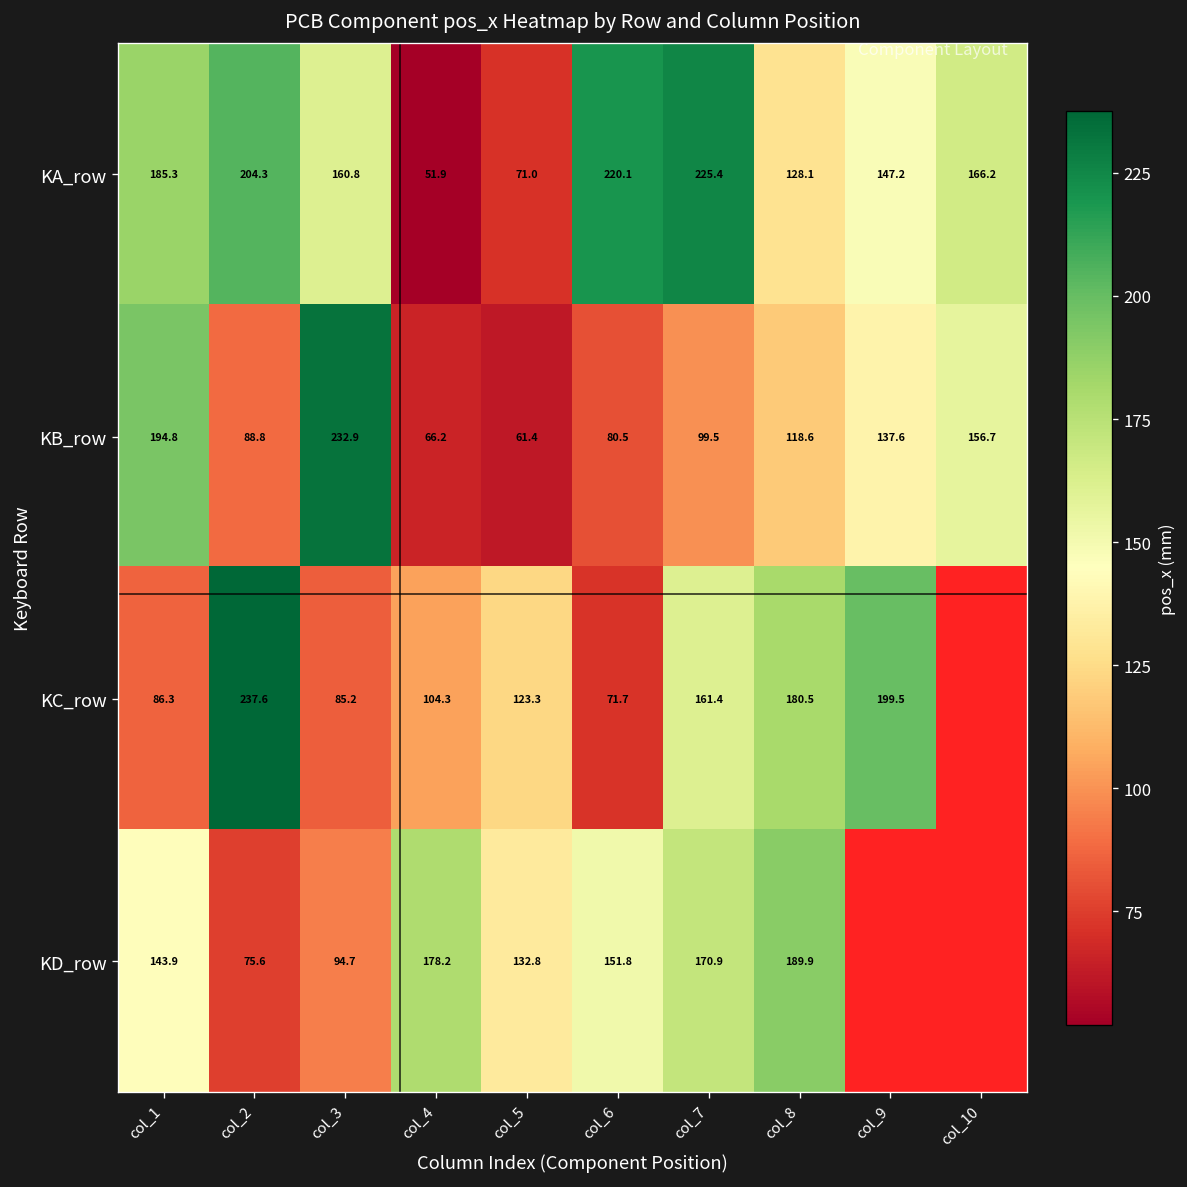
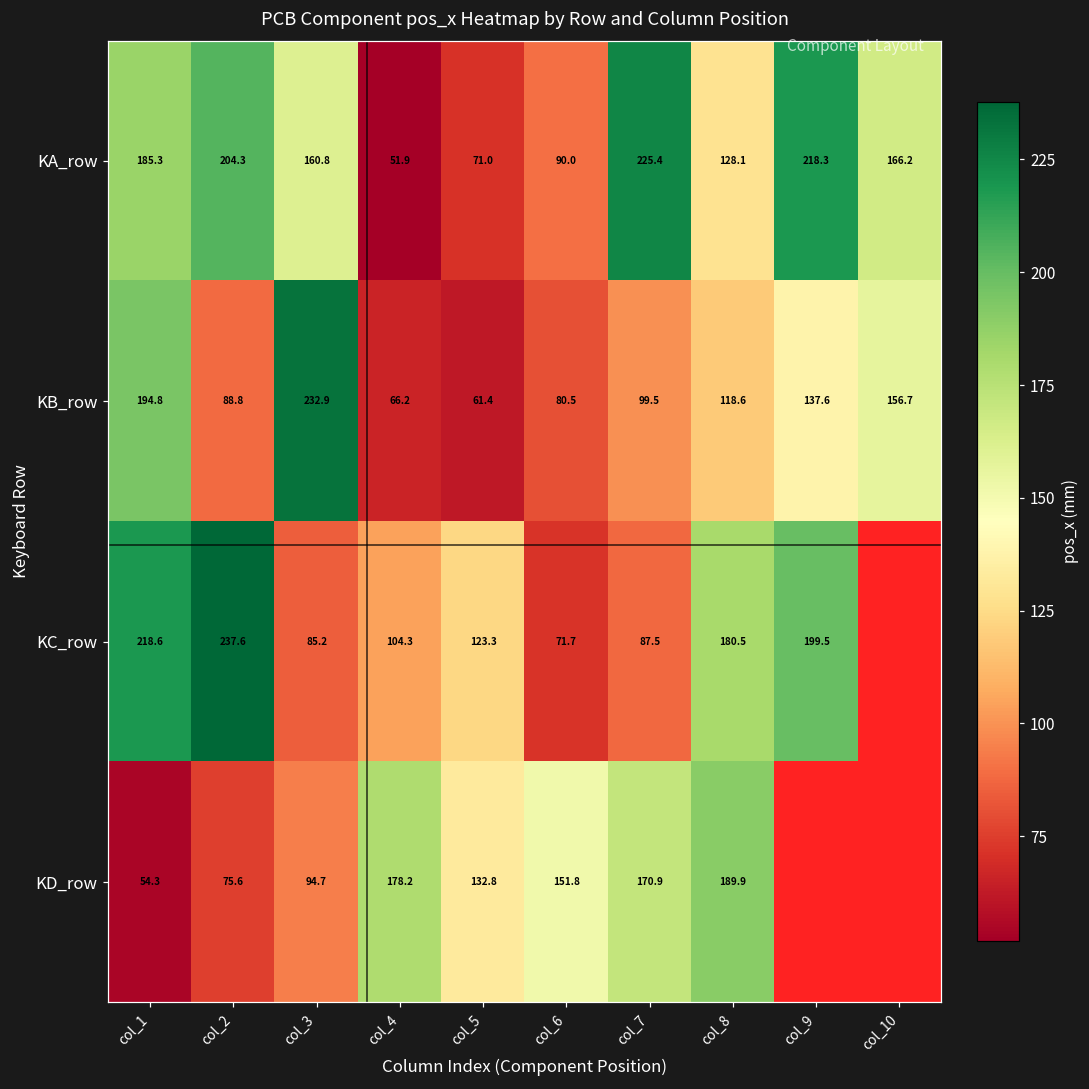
  {
    "KA_row": {
      "col_1": 185.3,
      "col_2": 204.3,
      "col_3": 160.8,
      "col_4": 51.9,
      "col_5": 71.0,
-     "col_6": 220.1,
+     "col_6": 90.0,
      "col_7": 225.4,
      "col_8": 128.1,
-     "col_9": 147.2,
+     "col_9": 218.3,
      "col_10": 166.2
    },
    "KB_row": {
      "col_1": 194.8,
      "col_2": 88.8,
      "col_3": 232.9,
      "col_4": 66.2,
      "col_5": 61.4,
      "col_6": 80.5,
      "col_7": 99.5,
      "col_8": 118.6,
      "col_9": 137.6,
      "col_10": 156.7
    },
    "KC_row": {
-     "col_1": 86.3,
+     "col_1": 218.6,
      "col_2": 237.6,
      "col_3": 85.2,
      "col_4": 104.3,
      "col_5": 123.3,
      "col_6": 71.7,
-     "col_7": 161.4,
+     "col_7": 87.5,
      "col_8": 180.5,
      "col_9": 199.5
    },
    "KD_row": {
-     "col_1": 143.9,
+     "col_1": 54.3,
      "col_2": 75.6,
      "col_3": 94.7,
      "col_4": 178.2,
      "col_5": 132.8,
      "col_6": 151.8,
      "col_7": 170.9,
      "col_8": 189.9
    }
  }
